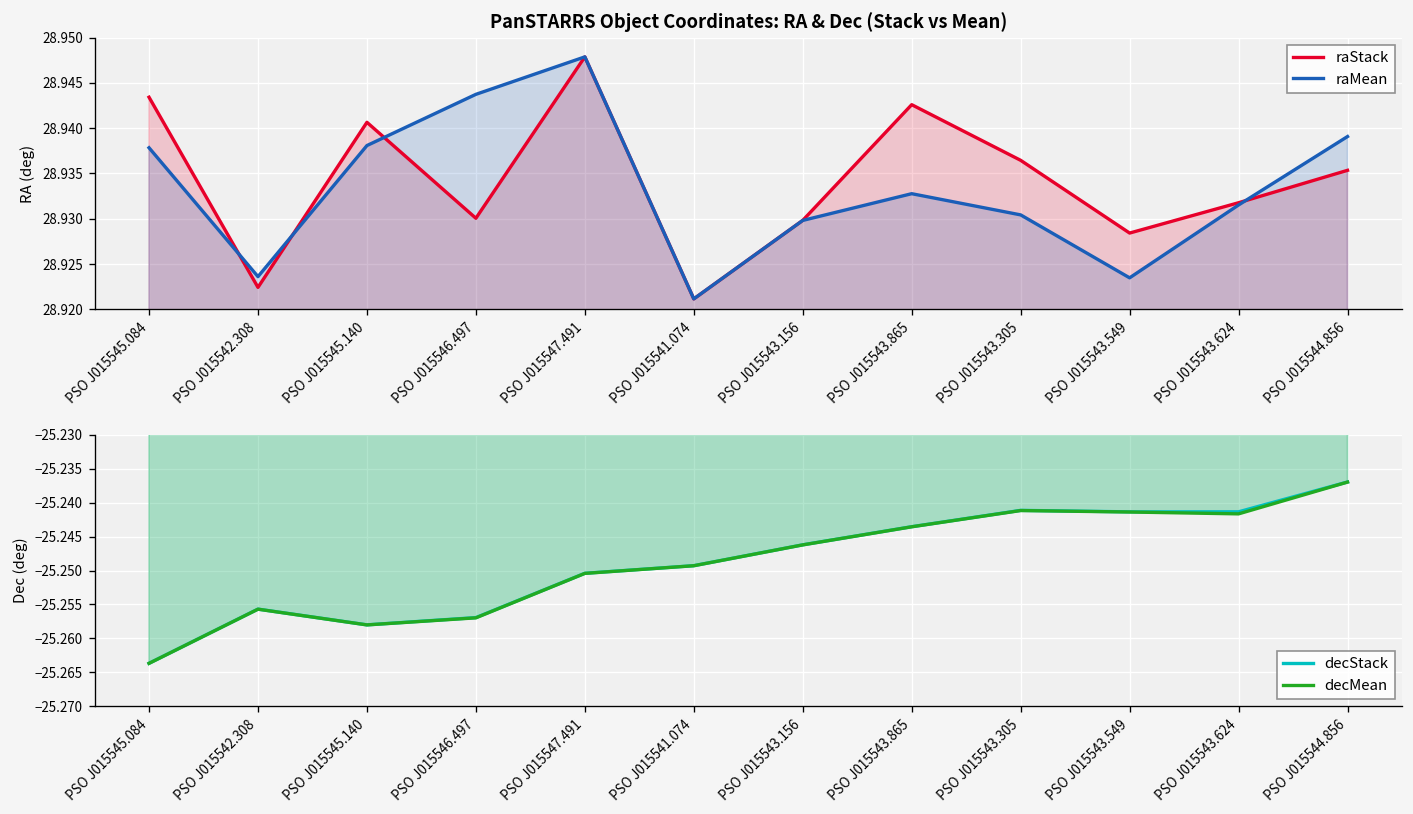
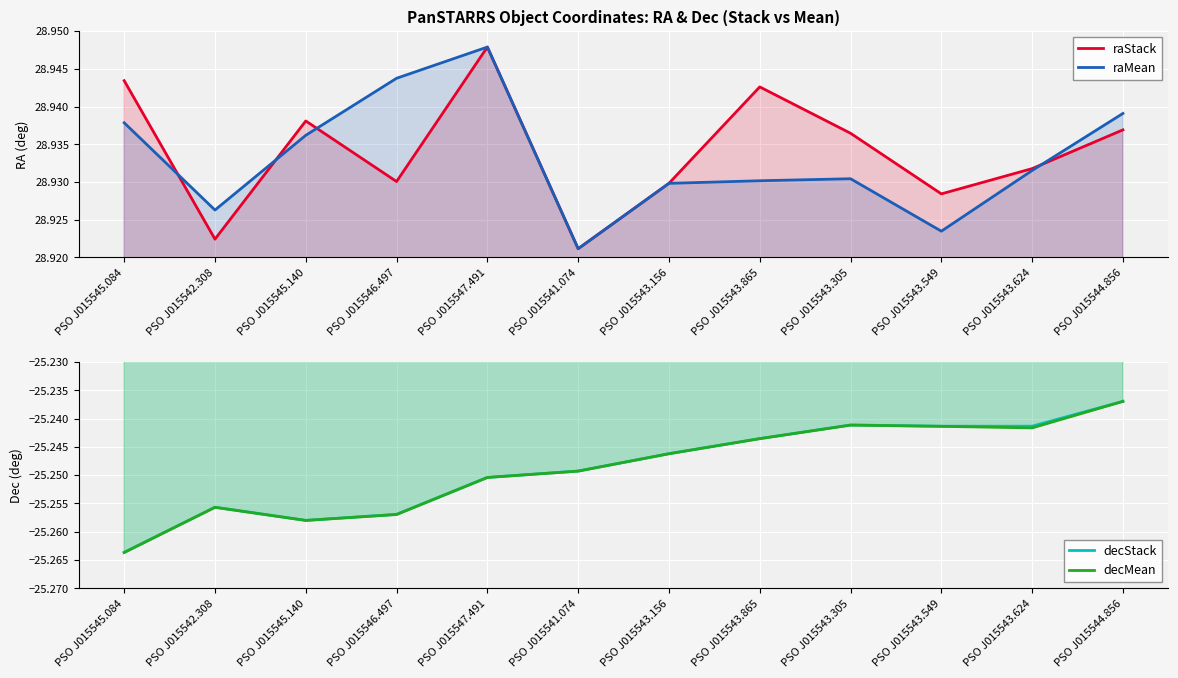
  {
    "PanSTARRS Object Coordinates: RA & Dec (Stack vs Mean)": {
      "raStack": {
        "PSO J015545.084": 28.943,
        "PSO J015542.308": 28.922,
-       "PSO J015545.140": 28.941,
+       "PSO J015545.140": 28.938,
        "PSO J015546.497": 28.930,
        "PSO J015543.865": 28.943,
        "PSO J015543.305": 28.936,
        "PSO J015543.549": 28.928,
-       "PSO J015544.856": 28.935
+       "PSO J015544.856": 28.937
      },
      "raMean": {
        "PSO J015545.084": 28.938,
-       "PSO J015542.308": 28.924,
-       "PSO J015545.140": 28.938,
+       "PSO J015542.308": 28.926,
+       "PSO J015545.140": 28.936,
        "PSO J015546.497": 28.944,
-       "PSO J015543.865": 28.933,
+       "PSO J015543.865": 28.930,
        "PSO J015543.305": 28.930,
        "PSO J015543.549": 28.923,
        "PSO J015544.856": 28.939
      }
    }
  }
